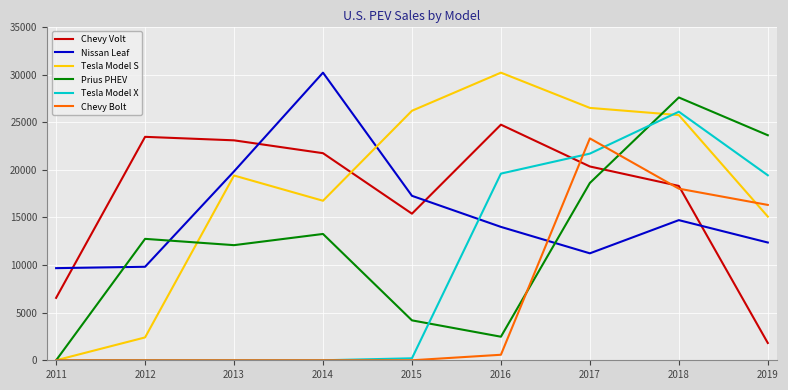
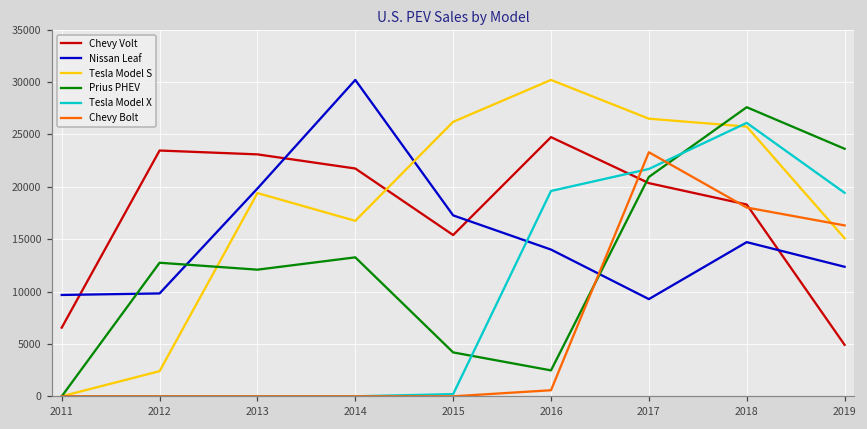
  {
    "Chevy Volt": {
      "2011": 7000,
      "2012": 23000,
      "2013": 23000,
      "2014": 22000,
      "2015": 15000,
      "2016": 25000,
      "2017": 20000,
      "2018": 18000,
-     "2019": 2000
+     "2019": 5000
    },
    "Nissan Leaf": {
      "2011": 10000,
      "2012": 10000,
      "2013": 20000,
      "2014": 30000,
      "2015": 17000,
      "2016": 14000,
-     "2017": 11000,
+     "2017": 9000,
      "2018": 15000,
      "2019": 12000
    },
    "Tesla Model S": {
      "2012": 2000,
      "2013": 19000,
      "2014": 17000,
      "2015": 26000,
      "2016": 30000,
      "2017": 27000,
      "2018": 26000,
      "2019": 15000
    },
    "Prius PHEV": {
      "2012": 13000,
      "2013": 12000,
      "2014": 13000,
      "2015": 4000,
      "2016": 2000,
-     "2017": 19000,
+     "2017": 21000,
      "2018": 28000,
      "2019": 24000
    },
    "Tesla Model X": {
      "2016": 20000,
      "2017": 22000,
      "2018": 26000,
      "2019": 19000
    },
    "Chevy Bolt": {
      "2016": 1000,
      "2017": 23000,
      "2018": 18000,
      "2019": 16000
    }
  }
